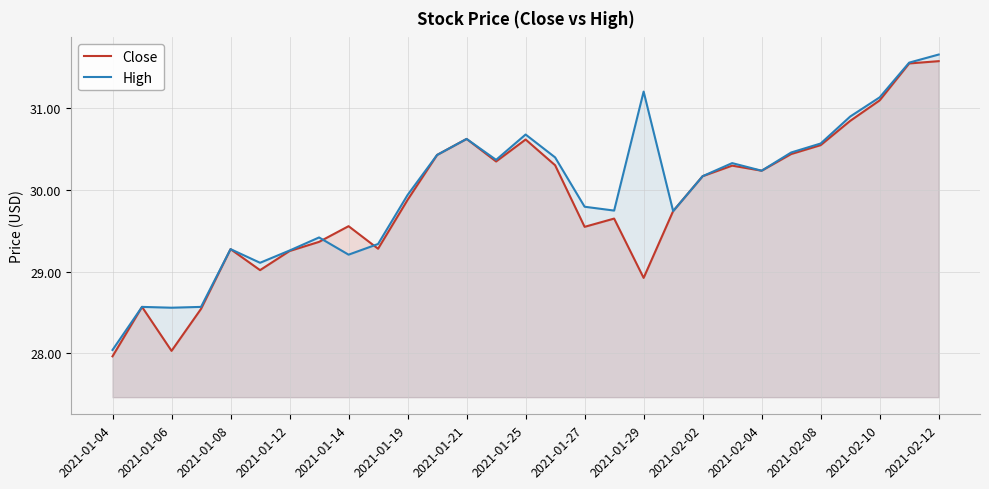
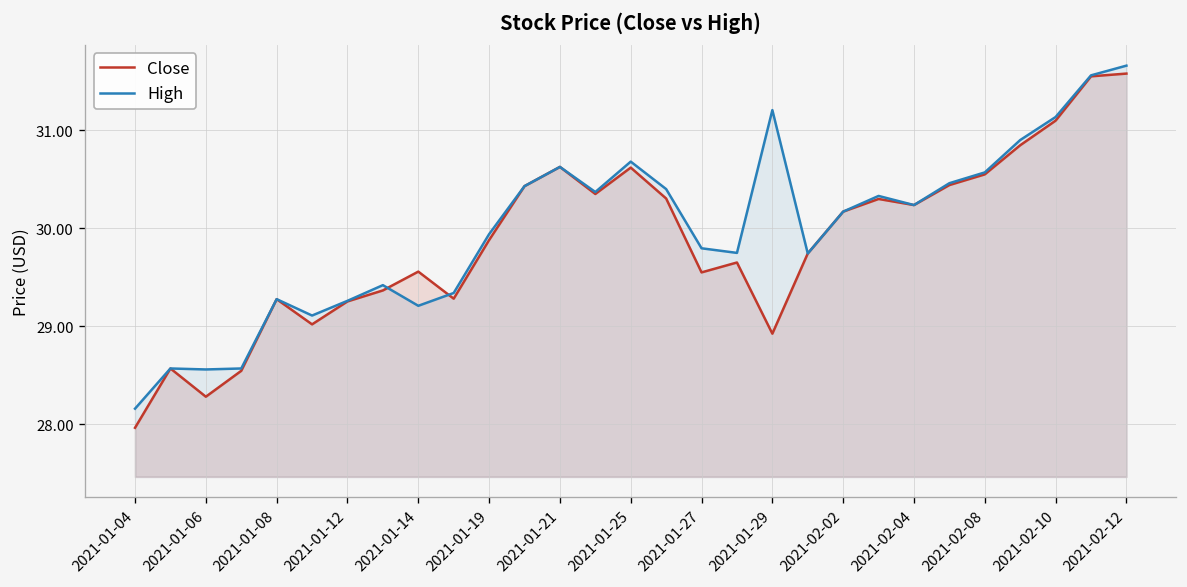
  {
    "Close": {
      "2021-01-04": 28.0,
-     "2021-01-06": 28.0,
+     "2021-01-06": 28.3,
      "2021-01-14": 29.6,
      "2021-01-19": 29.9,
      "2021-01-25": 30.6,
      "2021-01-27": 29.5,
      "2021-01-29": 28.9,
      "2021-02-10": 31.1,
      "2021-02-12": 31.6
    },
    "High": {
-     "2021-01-04": 28.0,
+     "2021-01-04": 28.2,
      "2021-01-06": 28.6,
      "2021-01-14": 29.2,
      "2021-01-19": 29.9,
      "2021-01-25": 30.7,
      "2021-01-27": 29.8,
      "2021-01-29": 31.2,
      "2021-02-10": 31.1,
      "2021-02-12": 31.7
    }
  }
